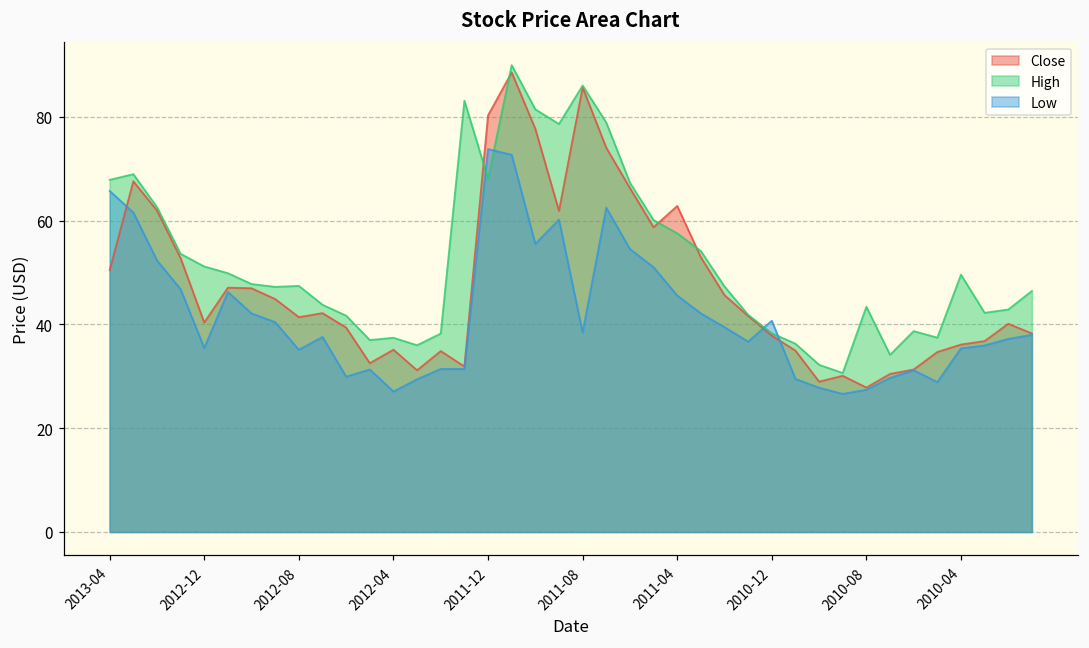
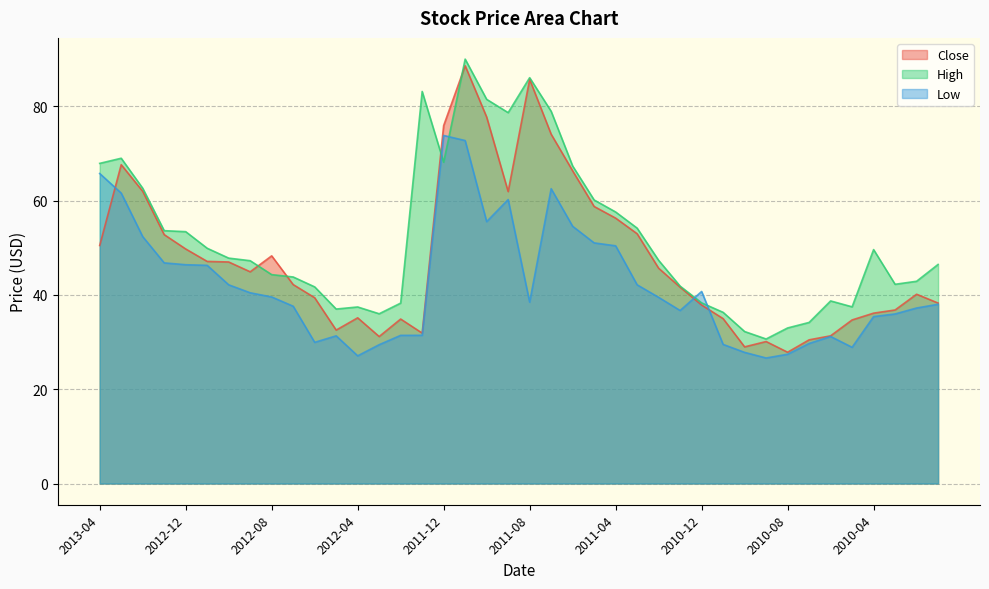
  {
    "Close": {
      "2013-04": 50,
-     "2012-12": 40,
-     "2012-08": 41,
+     "2012-12": 50,
+     "2012-08": 48,
      "2012-04": 35,
-     "2011-12": 80,
-     "2011-04": 63,
+     "2011-12": 76,
+     "2011-04": 56,
      "2010-04": 36
    },
    "High": {
      "2013-04": 68,
-     "2012-12": 51,
-     "2012-08": 47,
+     "2012-12": 53,
+     "2012-08": 44,
      "2012-04": 37,
      "2011-12": 68,
      "2011-04": 58,
-     "2010-08": 43,
+     "2010-08": 33,
      "2010-04": 50
    },
    "Low": {
      "2013-04": 66,
-     "2012-12": 35,
-     "2012-08": 35,
+     "2012-12": 46,
+     "2012-08": 40,
      "2012-04": 27,
      "2011-12": 74,
      "2011-08": 38,
-     "2011-04": 46,
+     "2011-04": 50,
      "2010-12": 41,
      "2010-04": 35
    }
  }
